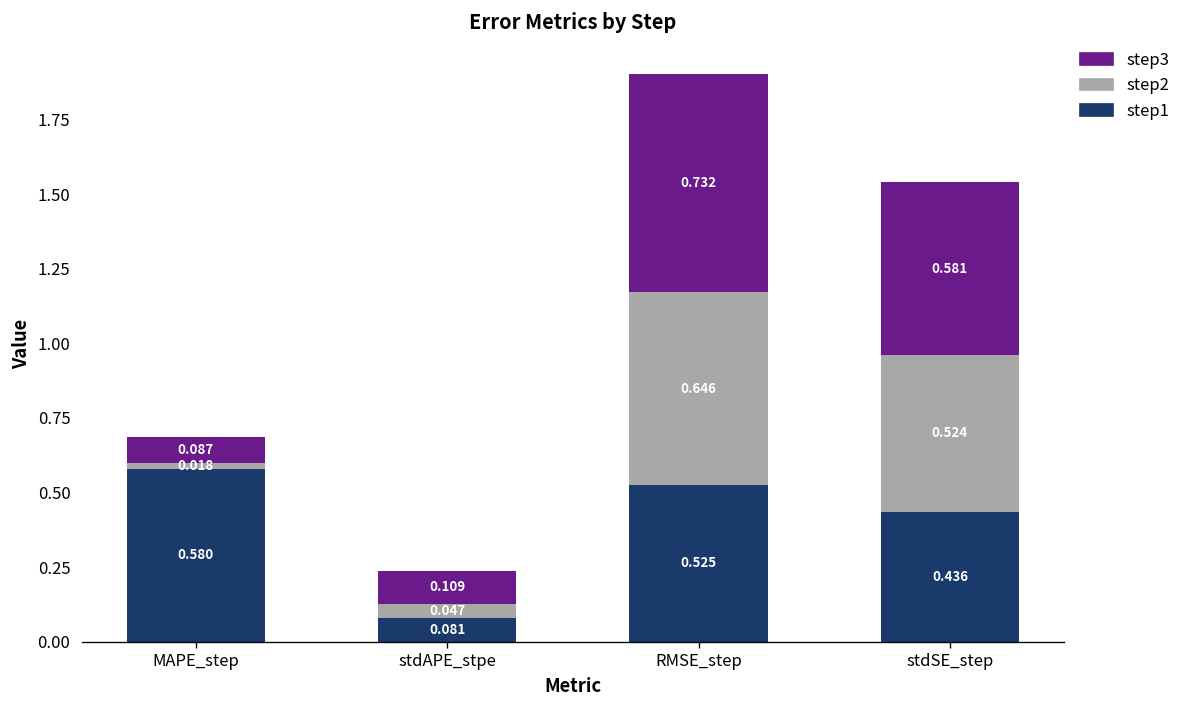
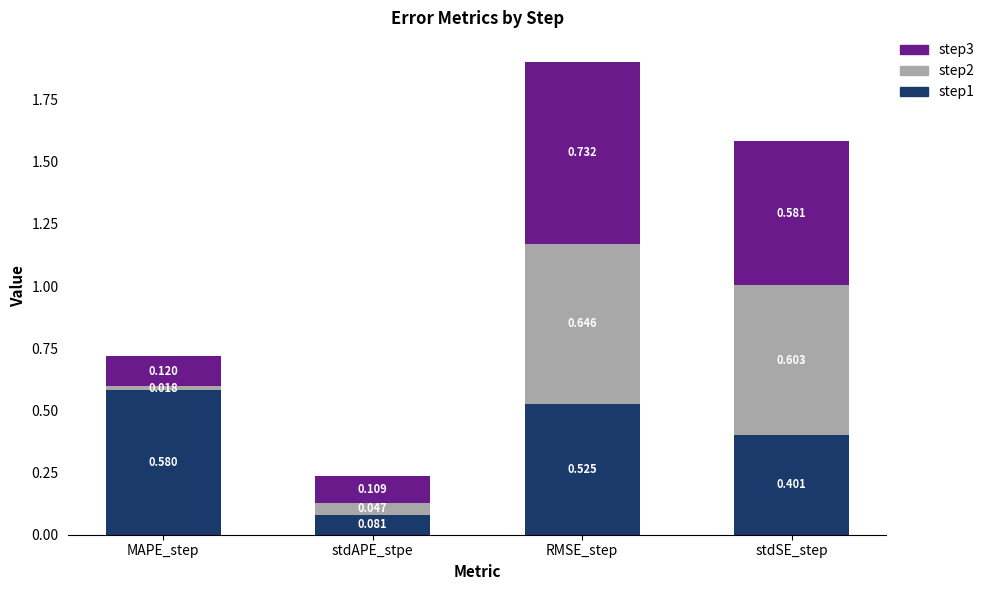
  {
    "step1": {
      "MAPE_step": 0.580,
      "stdAPE_stpe": 0.081,
      "RMSE_step": 0.525,
-     "stdSE_step": 0.436
+     "stdSE_step": 0.401
    },
    "step2": {
      "MAPE_step": 0.018,
      "stdAPE_stpe": 0.047,
      "RMSE_step": 0.646,
-     "stdSE_step": 0.524
+     "stdSE_step": 0.603
    },
    "step3": {
-     "MAPE_step": 0.087,
+     "MAPE_step": 0.120,
      "stdAPE_stpe": 0.109,
      "RMSE_step": 0.732,
      "stdSE_step": 0.581
    }
  }
